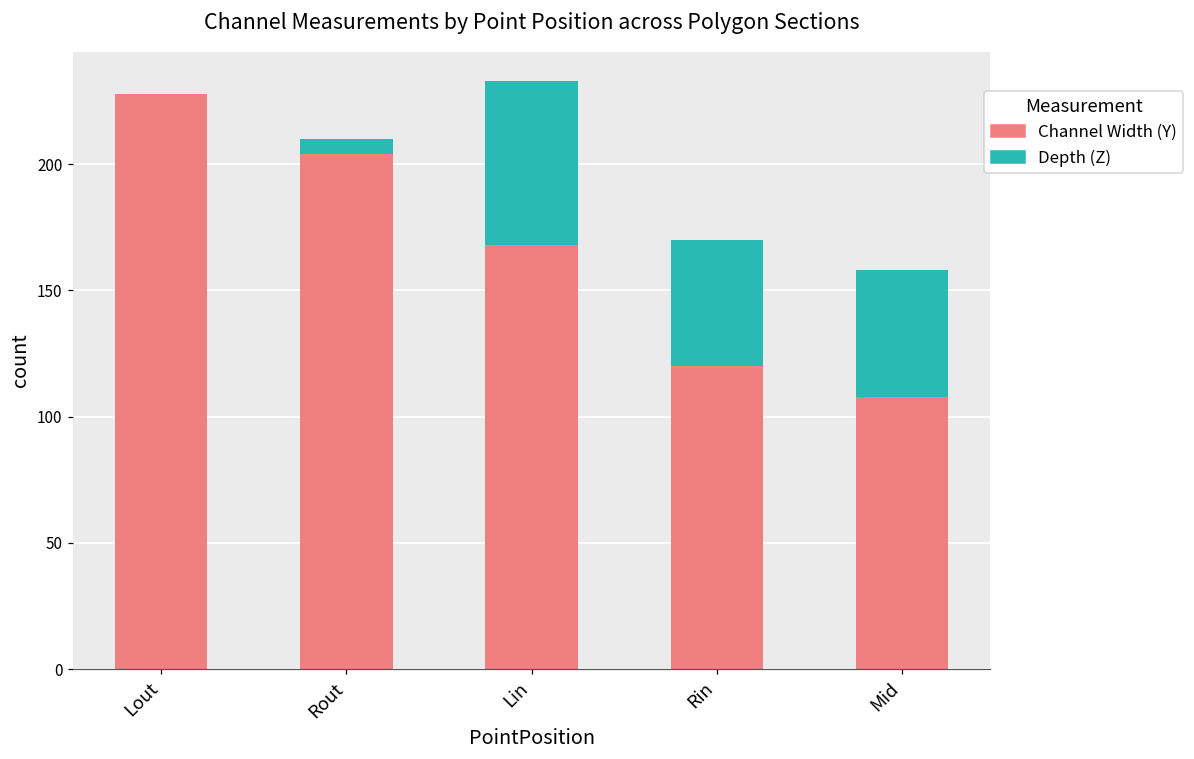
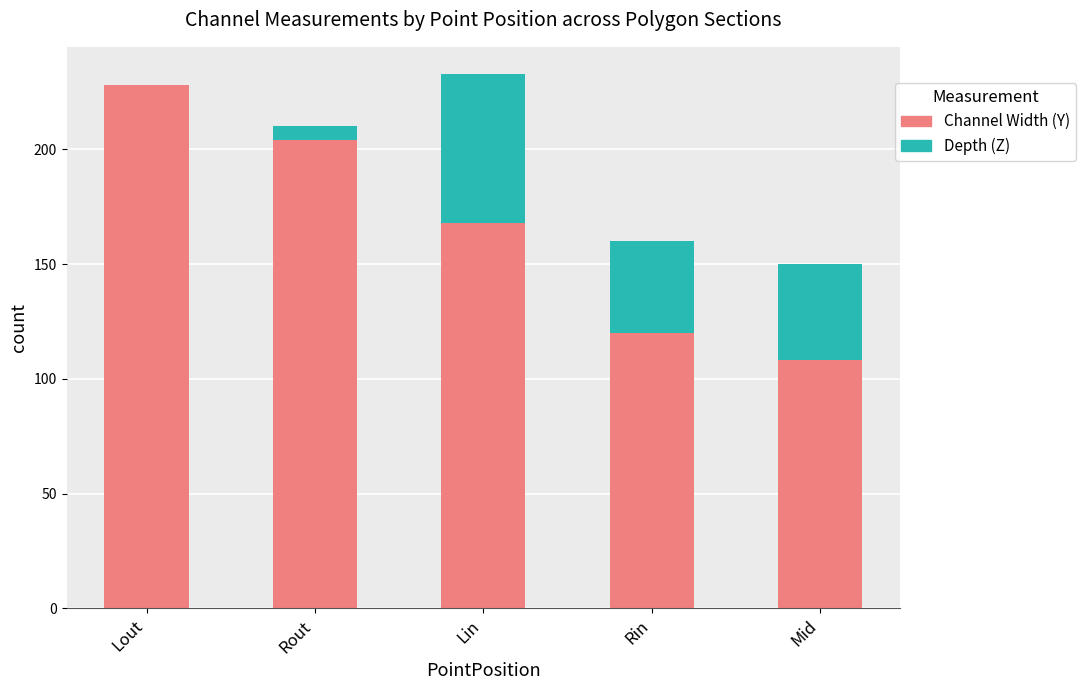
  {
    "Channel Width (Y)": {
      "Lout": 228,
      "Rout": 204,
      "Lin": 168,
      "Rin": 120,
      "Mid": 108
    },
    "Depth (Z)": {
      "Lout": 0,
      "Rout": 6,
      "Lin": 65,
-     "Rin": 50,
-     "Mid": 50
+     "Rin": 40,
+     "Mid": 42
    }
  }
